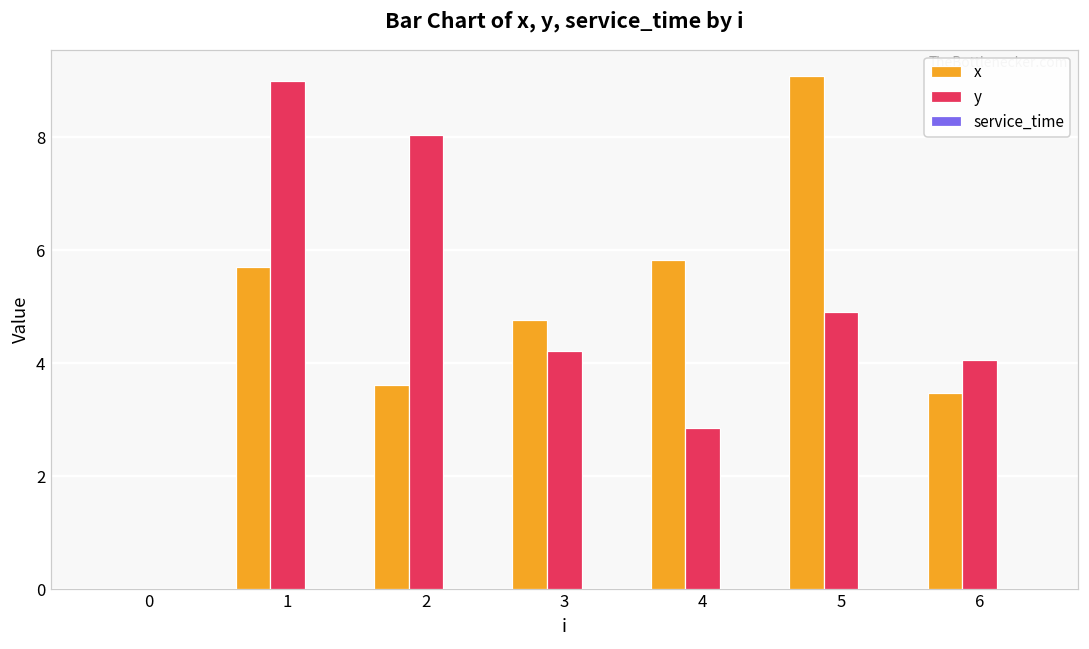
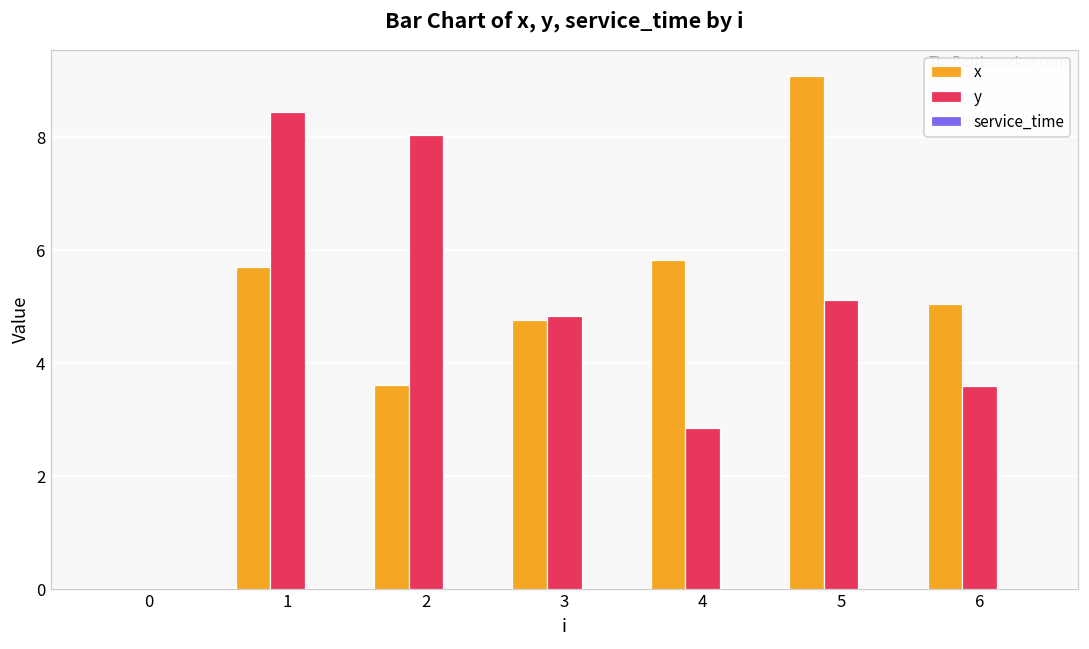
  {
    "x": {
      "0": 0.0,
      "1": 5.7,
      "2": 3.6,
      "3": 4.8,
      "4": 5.8,
      "5": 9.1,
-     "6": 3.5
+     "6": 5.1
    },
    "y": {
      "0": 0.0,
-     "1": 9.0,
+     "1": 8.4,
      "2": 8.0,
-     "3": 4.2,
+     "3": 4.8,
      "4": 2.9,
-     "5": 4.9,
-     "6": 4.1
+     "5": 5.1,
+     "6": 3.6
    },
    "service_time": {
      "0": 0.0,
      "1": 0.0,
      "2": 0.0,
      "3": 0.0,
      "4": 0.0,
      "5": 0.0,
      "6": 0.0
    }
  }
